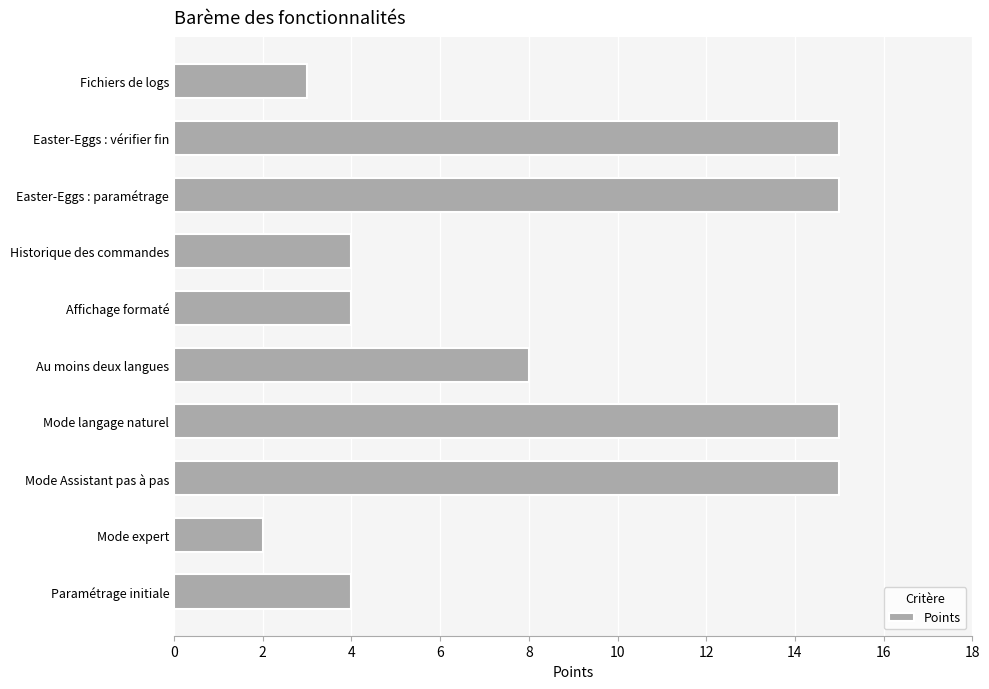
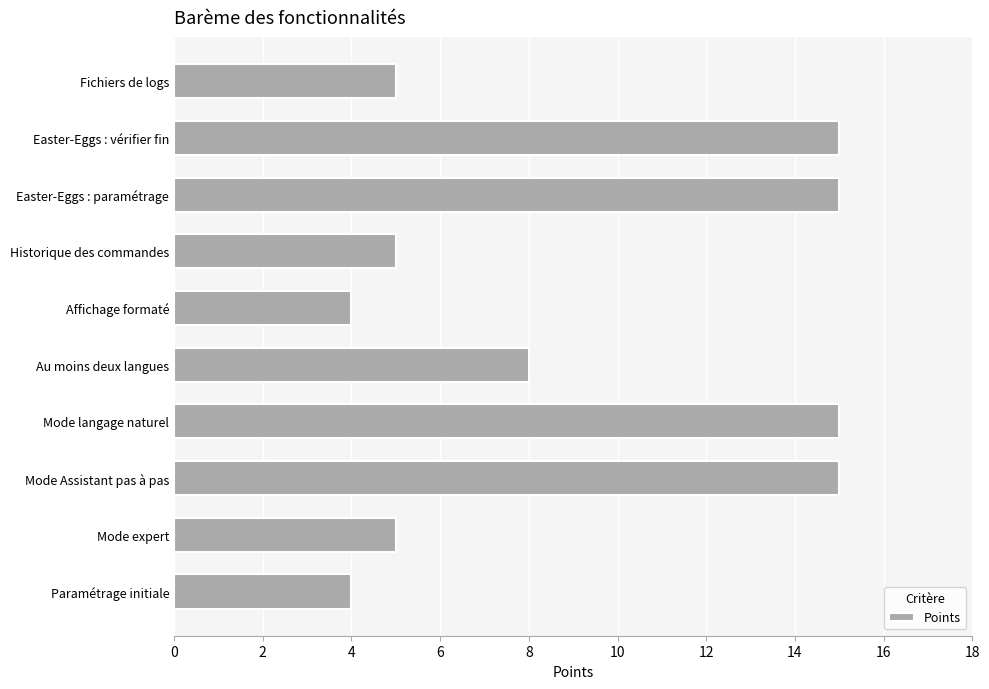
  {
-   "Fichiers de logs": 3,
+   "Fichiers de logs": 5,
    "Easter-Eggs : vérifier fin": 15,
    "Easter-Eggs : paramétrage": 15,
-   "Historique des commandes": 4,
+   "Historique des commandes": 5,
    "Affichage formaté": 4,
    "Au moins deux langues": 8,
    "Mode langage naturel": 15,
    "Mode Assistant pas à pas": 15,
-   "Mode expert": 2,
+   "Mode expert": 5,
    "Paramétrage initiale": 4
  }
